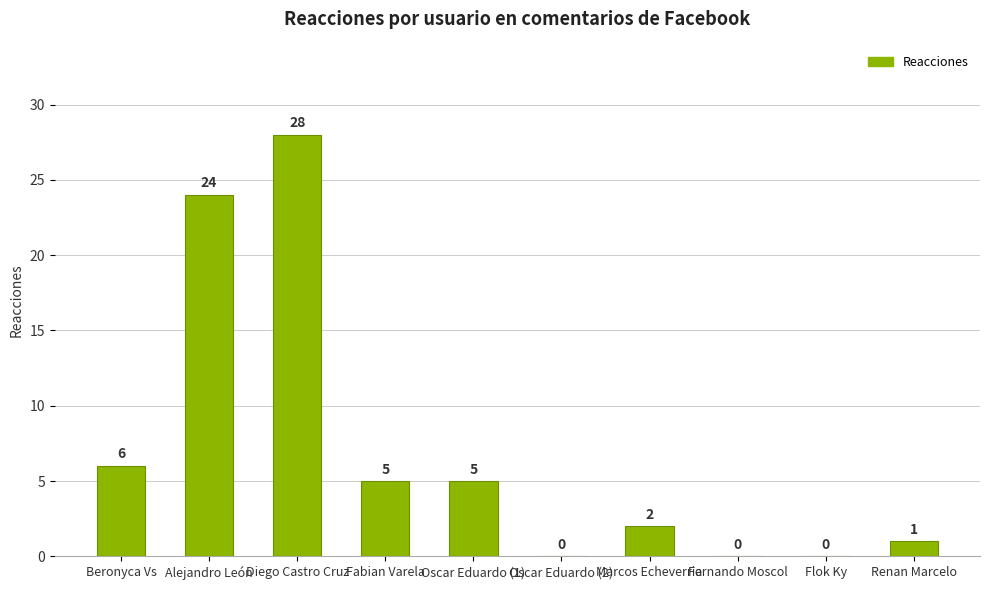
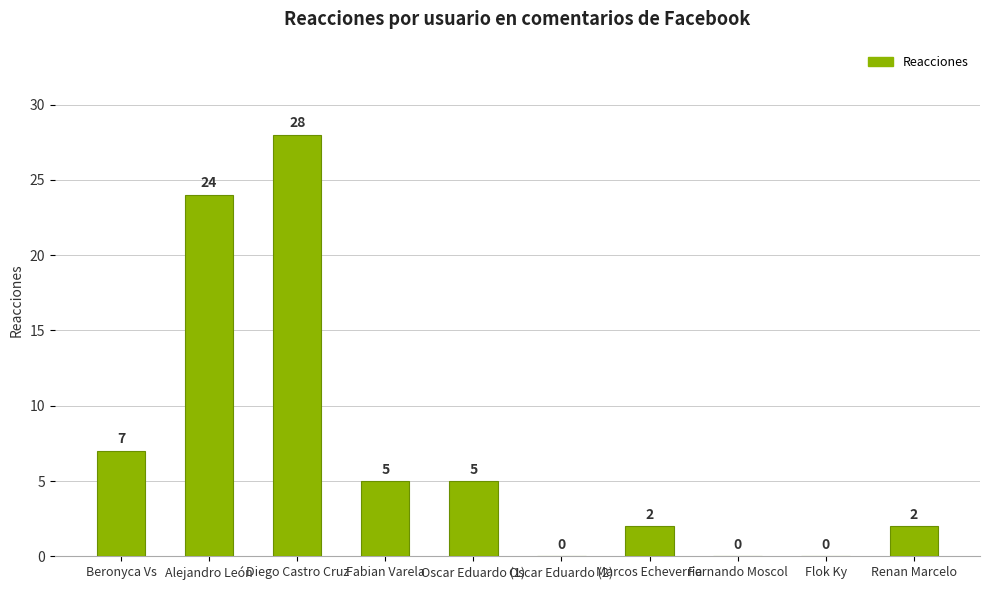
  {
-   "Beronyca Vs": 6,
+   "Beronyca Vs": 7,
    "Alejandro León": 24,
    "Diego Castro Cruz": 28,
    "Fabian Varela": 5,
    "Fernando Moscol": 0,
    "Flok Ky": 0,
-   "Renan Marcelo": 1
+   "Renan Marcelo": 2
  }
